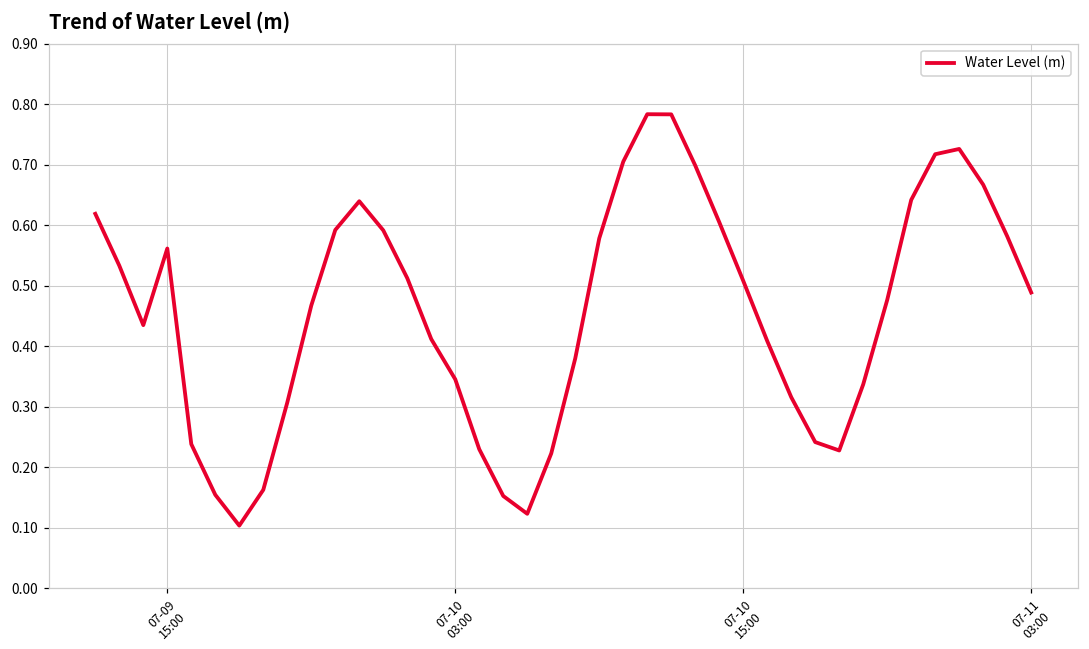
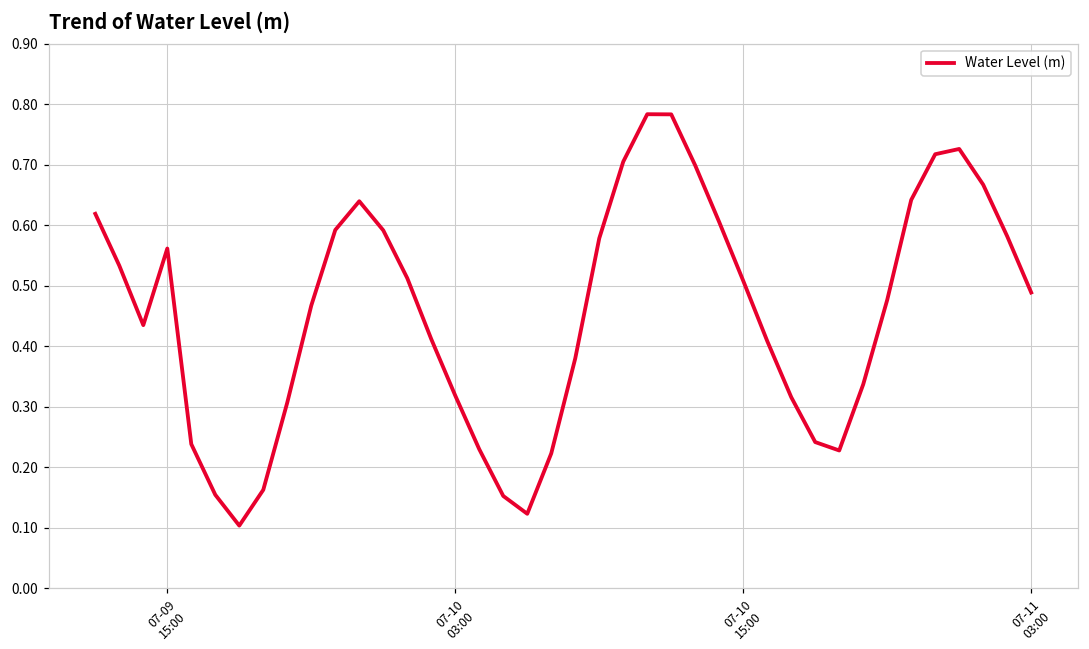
  {
    "07-09 15:00": 0.56,
-   "07-10 03:00": 0.35,
+   "07-10 03:00": 0.32,
    "07-10 15:00": 0.51,
    "07-11 03:00": 0.49
  }
